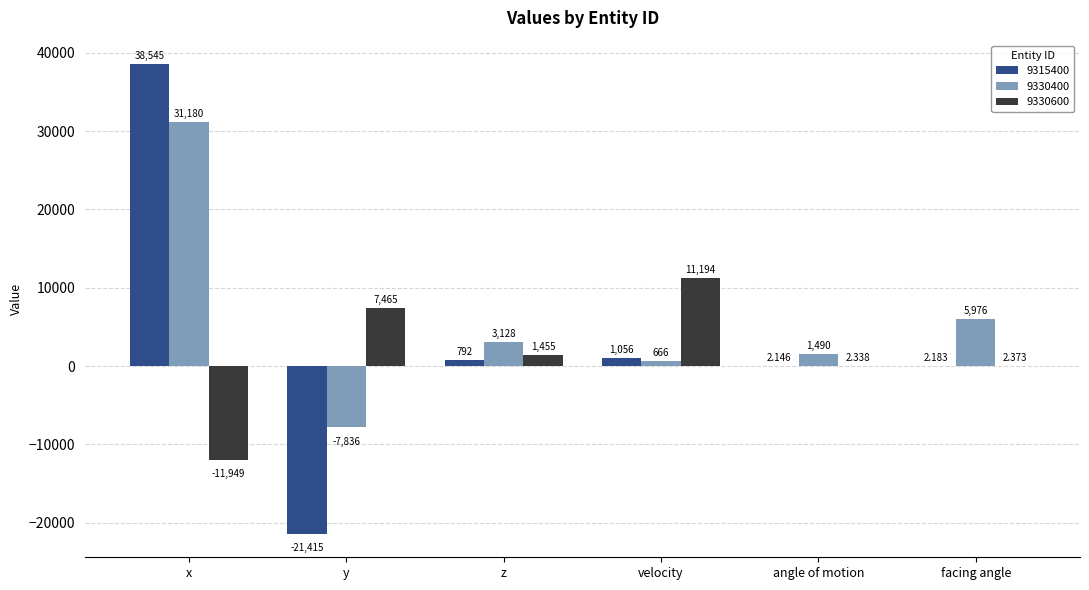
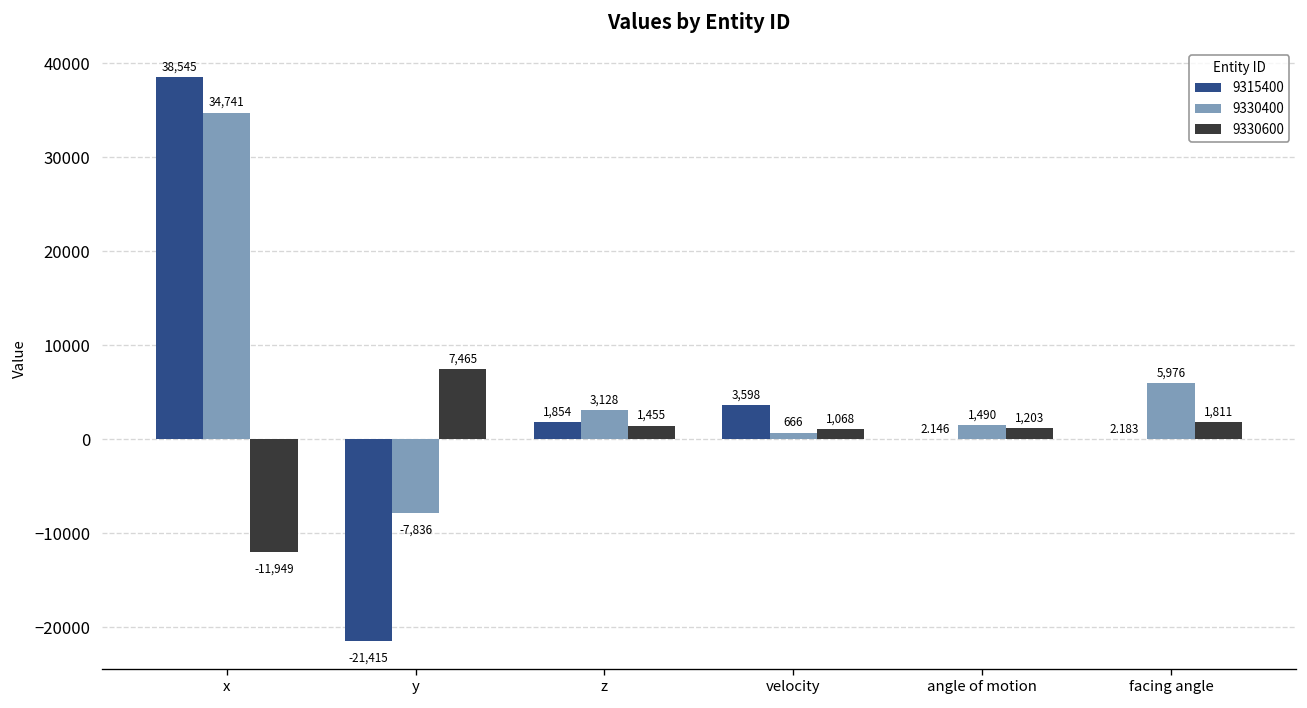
  {
    "9315400": {
      "x": "38,545",
      "y": "-21,415",
-     "z": "792",
-     "velocity": "1,056",
+     "z": "1,854",
+     "velocity": "3,598",
      "angle of motion": "2.146",
      "facing angle": "2.183"
    },
    "9330400": {
-     "x": "31,180",
+     "x": "34,741",
      "y": "-7,836",
      "z": "3,128",
      "velocity": "666",
      "angle of motion": "1,490",
      "facing angle": "5,976"
    },
    "9330600": {
      "x": "-11,949",
      "y": "7,465",
      "z": "1,455",
-     "velocity": "11,194",
-     "angle of motion": "2.338",
-     "facing angle": "2.373"
+     "velocity": "1,068",
+     "angle of motion": "1,203",
+     "facing angle": "1,811"
    }
  }
